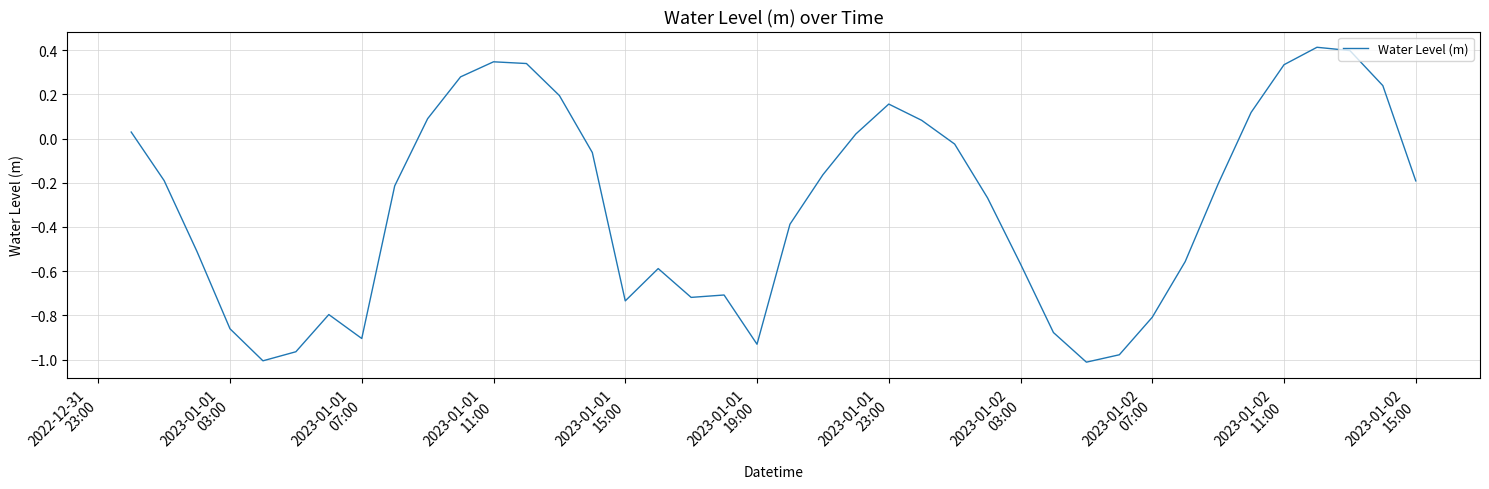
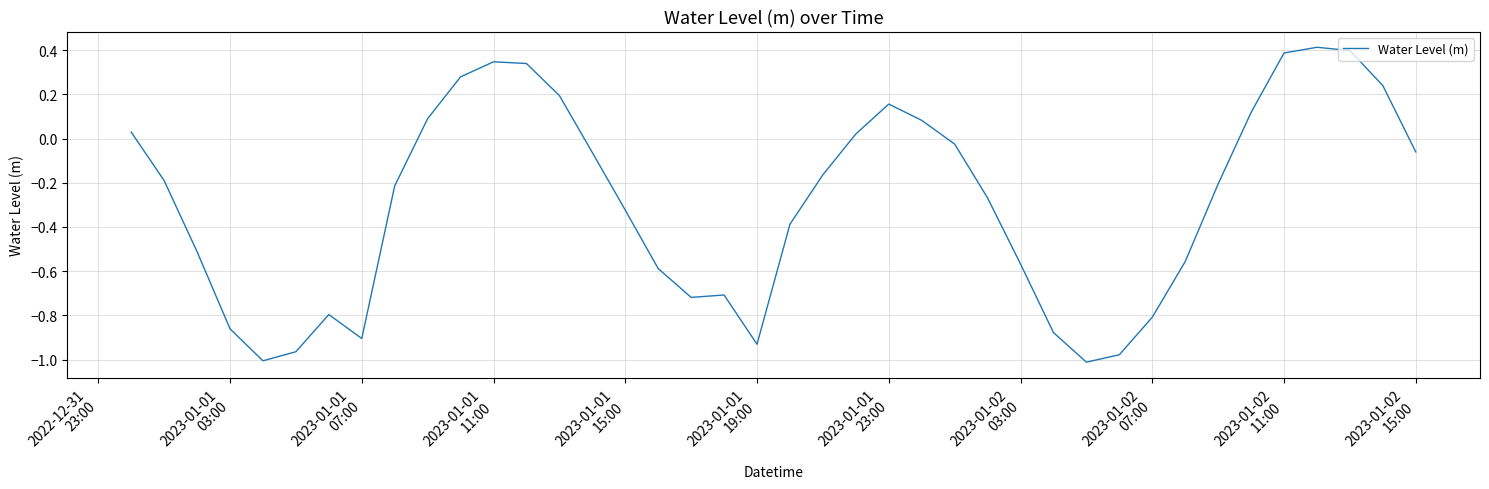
  {
    "2023-01-01 03:00": -0.86,
    "2023-01-01 07:00": -0.90,
    "2023-01-01 11:00": 0.35,
-   "2023-01-01 15:00": -0.73,
+   "2023-01-01 15:00": -0.32,
    "2023-01-01 19:00": -0.93,
    "2023-01-01 23:00": 0.16,
    "2023-01-02 03:00": -0.57,
    "2023-01-02 07:00": -0.81,
-   "2023-01-02 11:00": 0.33,
-   "2023-01-02 15:00": -0.19
+   "2023-01-02 11:00": 0.39,
+   "2023-01-02 15:00": -0.06
  }
